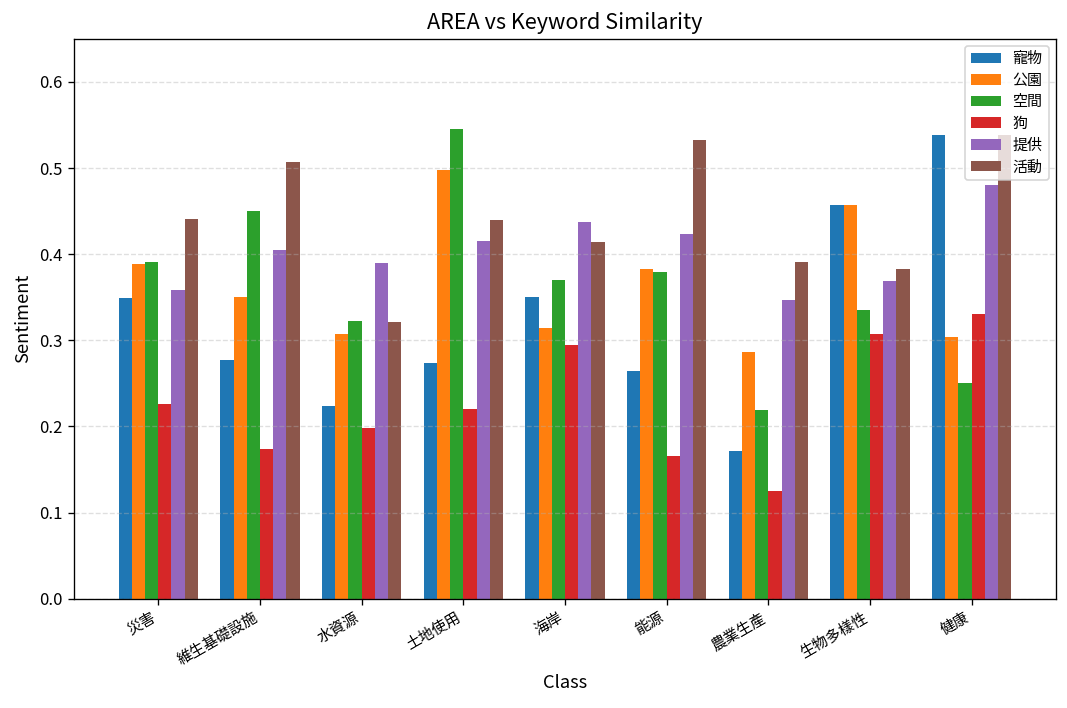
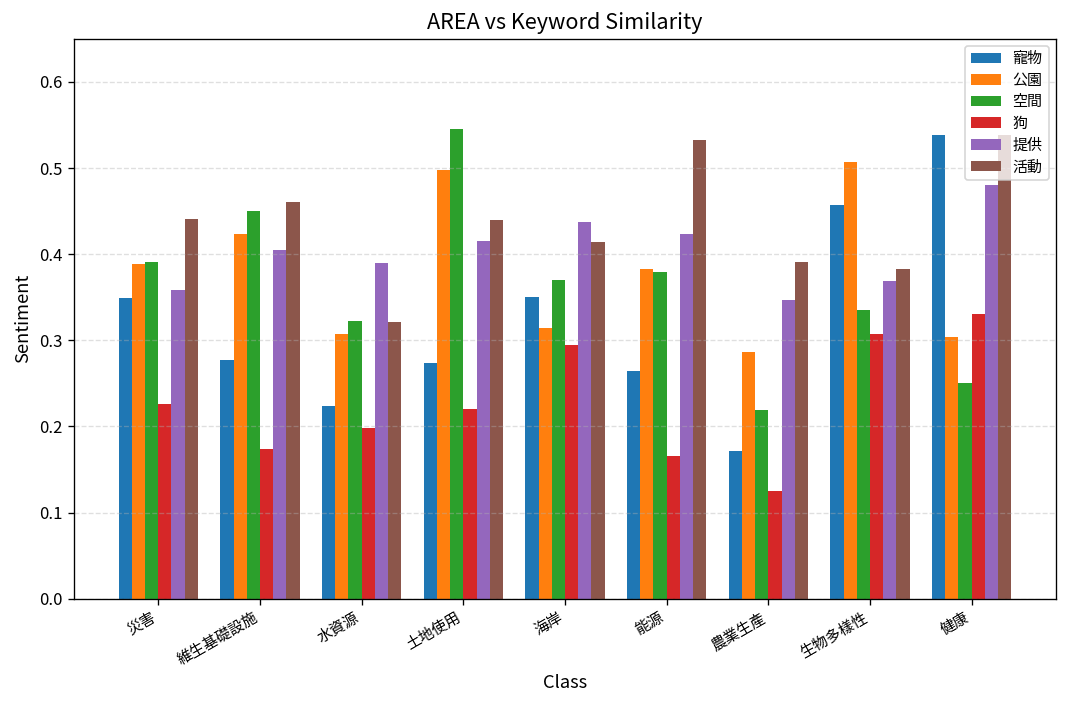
  {
    "寵物": {
      "災害": 0.35,
      "維生基礎設施": 0.28,
      "水資源": 0.22,
      "土地使用": 0.27,
      "海岸": 0.35,
      "能源": 0.26,
      "農業生產": 0.17,
      "生物多樣性": 0.46,
      "健康": 0.54
    },
    "公園": {
      "災害": 0.39,
-     "維生基礎設施": 0.35,
+     "維生基礎設施": 0.42,
      "水資源": 0.31,
      "土地使用": 0.50,
      "海岸": 0.31,
      "能源": 0.38,
      "農業生產": 0.29,
-     "生物多樣性": 0.46,
+     "生物多樣性": 0.51,
      "健康": 0.30
    },
    "空間": {
      "災害": 0.39,
      "維生基礎設施": 0.45,
      "水資源": 0.32,
      "土地使用": 0.54,
      "海岸": 0.37,
      "能源": 0.38,
      "農業生產": 0.22,
      "生物多樣性": 0.33,
      "健康": 0.25
    },
    "狗": {
      "災害": 0.23,
      "維生基礎設施": 0.17,
      "水資源": 0.20,
      "土地使用": 0.22,
      "海岸": 0.29,
      "能源": 0.17,
      "農業生產": 0.13,
      "生物多樣性": 0.31,
      "健康": 0.33
    },
    "提供": {
      "災害": 0.36,
      "維生基礎設施": 0.40,
      "水資源": 0.39,
      "土地使用": 0.42,
      "海岸": 0.44,
      "能源": 0.42,
      "農業生產": 0.35,
      "生物多樣性": 0.37
    },
    "活動": {
      "災害": 0.44,
-     "維生基礎設施": 0.51,
+     "維生基礎設施": 0.46,
      "水資源": 0.32,
      "土地使用": 0.44,
      "海岸": 0.41,
      "能源": 0.53,
      "農業生產": 0.39,
      "生物多樣性": 0.38
    }
  }
